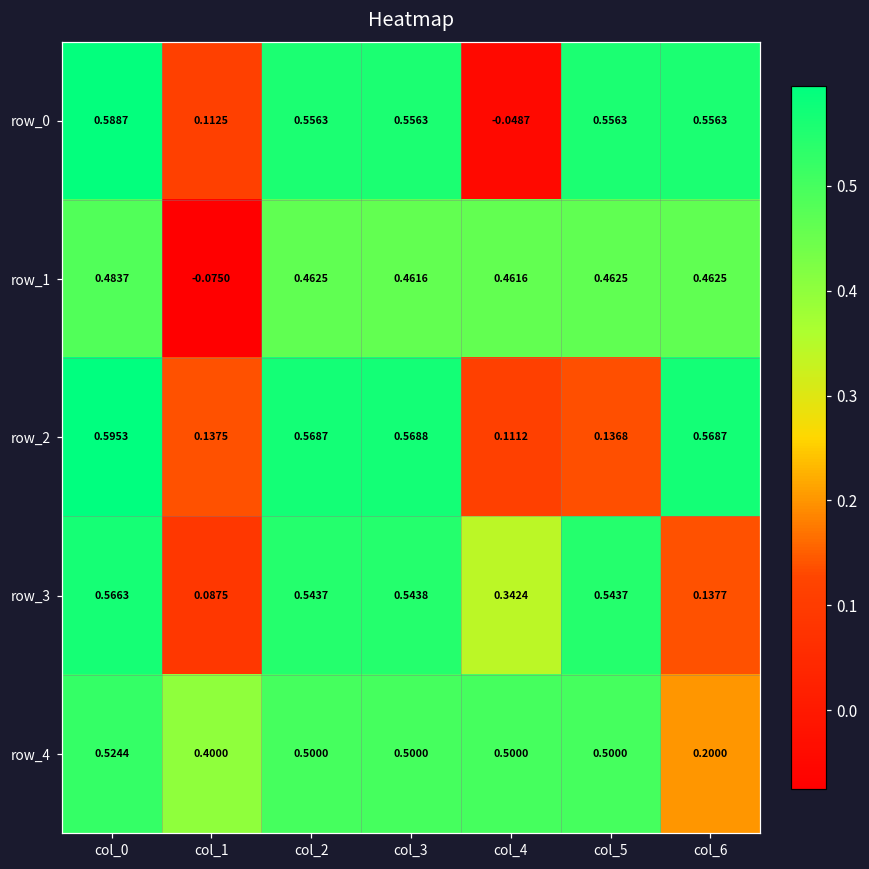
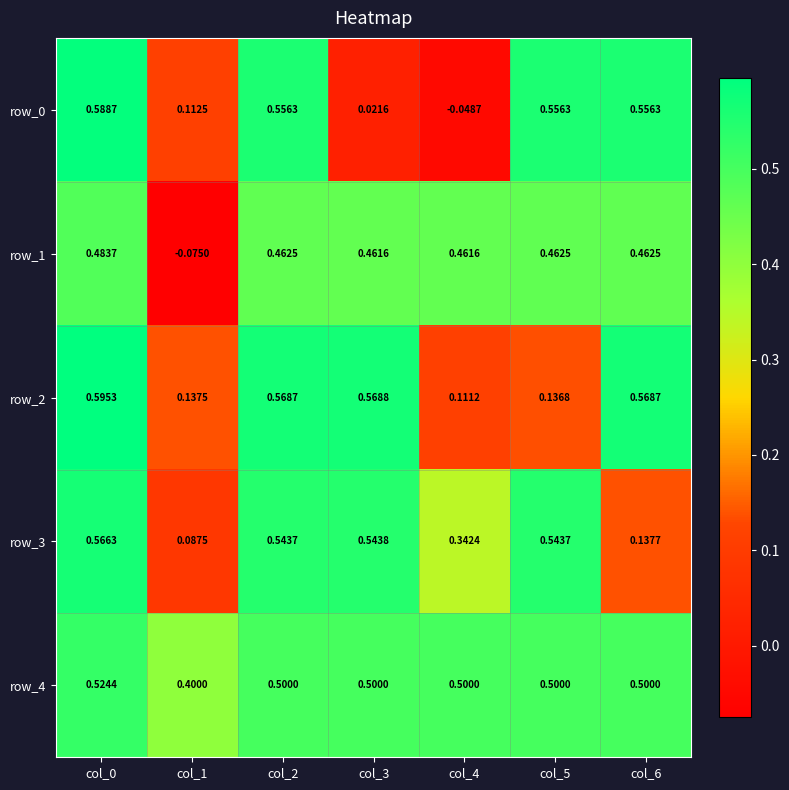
  {
    "row_0": {
      "col_0": 0.5887,
      "col_1": 0.1125,
      "col_2": 0.5563,
-     "col_3": 0.5563,
+     "col_3": 0.0216,
      "col_4": -0.0487,
      "col_5": 0.5563,
      "col_6": 0.5563
    },
    "row_1": {
      "col_0": 0.4837,
      "col_1": -0.0750,
      "col_2": 0.4625,
      "col_3": 0.4616,
      "col_4": 0.4616,
      "col_5": 0.4625,
      "col_6": 0.4625
    },
    "row_2": {
      "col_0": 0.5953,
      "col_1": 0.1375,
      "col_2": 0.5687,
      "col_3": 0.5688,
      "col_4": 0.1112,
      "col_5": 0.1368,
      "col_6": 0.5687
    },
    "row_3": {
      "col_0": 0.5663,
      "col_1": 0.0875,
      "col_2": 0.5437,
      "col_3": 0.5438,
      "col_4": 0.3424,
      "col_5": 0.5437,
      "col_6": 0.1377
    },
    "row_4": {
      "col_0": 0.5244,
      "col_1": 0.4000,
      "col_2": 0.5000,
      "col_3": 0.5000,
      "col_4": 0.5000,
      "col_5": 0.5000,
-     "col_6": 0.2000
+     "col_6": 0.5000
    }
  }
